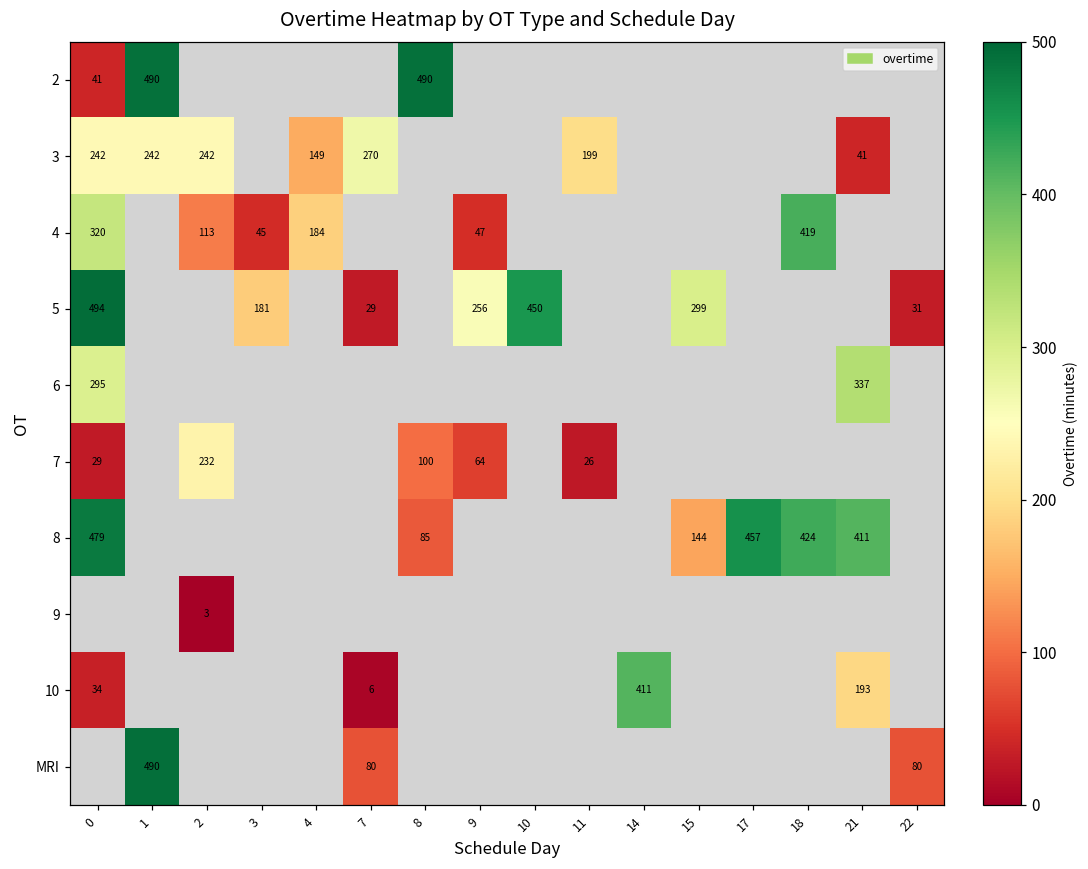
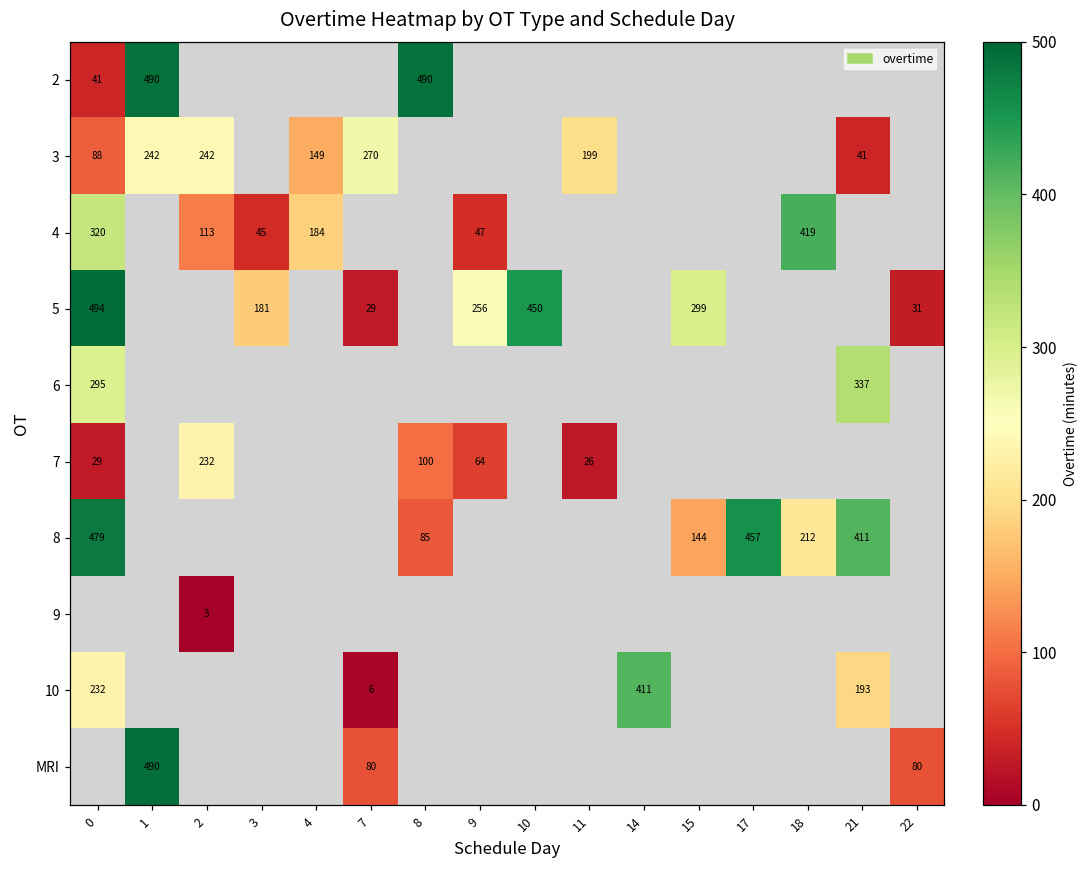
  {
    "2": {
      "0": 41,
      "1": 490,
      "8": 490
    },
    "3": {
-     "0": 242,
+     "0": 88,
      "1": 242,
      "2": 242,
      "4": 149,
      "7": 270,
      "11": 199,
      "21": 41
    },
    "4": {
      "0": 320,
      "2": 113,
      "3": 45,
      "4": 184,
      "9": 47,
      "18": 419
    },
    "5": {
      "0": 494,
      "3": 181,
      "7": 29,
      "9": 256,
      "10": 450,
      "15": 299,
      "22": 31
    },
    "6": {
      "0": 295,
      "21": 337
    },
    "7": {
      "0": 29,
      "2": 232,
      "8": 100,
      "9": 64,
      "11": 26
    },
    "8": {
      "0": 479,
      "8": 85,
      "15": 144,
      "17": 457,
-     "18": 424,
+     "18": 212,
      "21": 411
    },
    "9": {
      "2": 3
    },
    "10": {
-     "0": 34,
+     "0": 232,
      "7": 6,
      "14": 411,
      "21": 193
    },
    "MRI": {
      "1": 490,
      "7": 80,
      "22": 80
    }
  }
